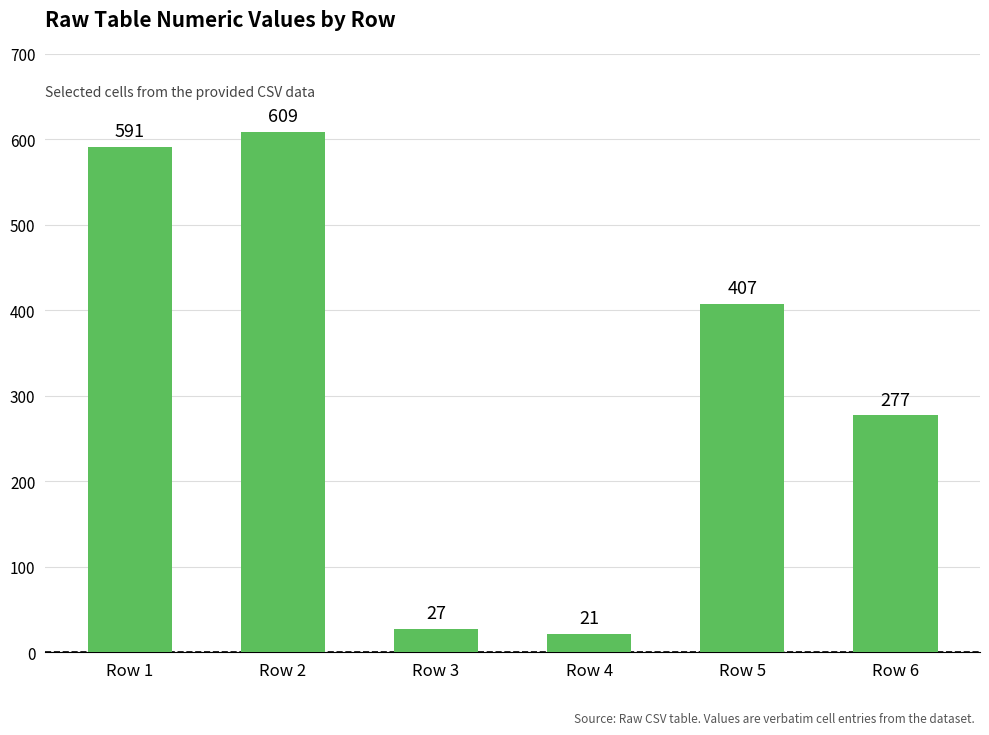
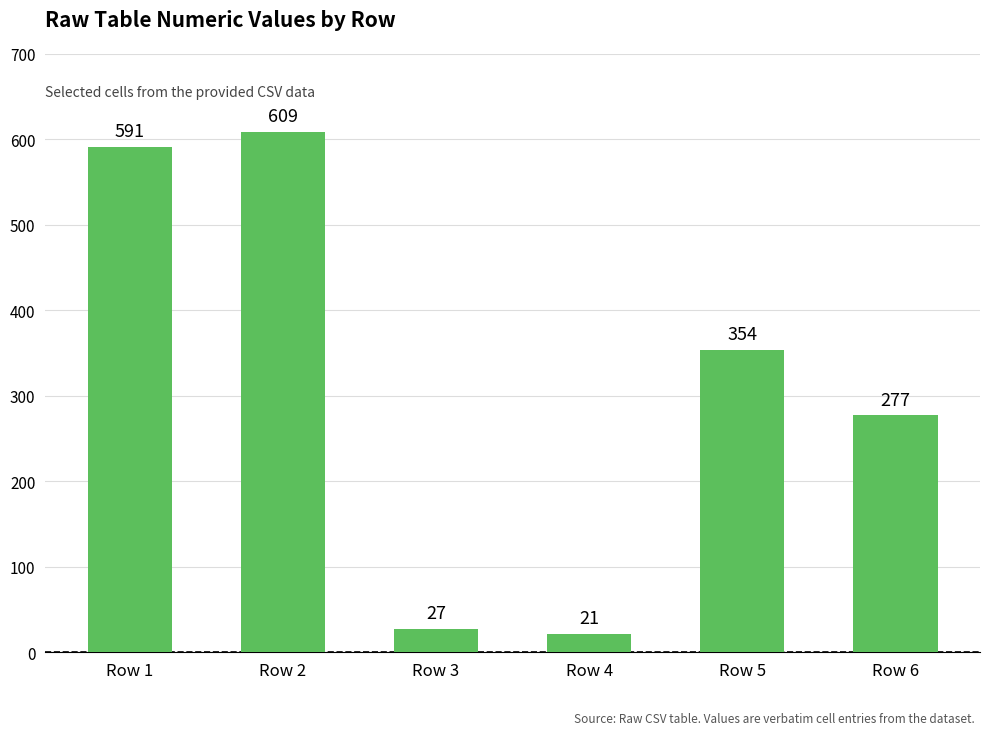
  {
    "Row 1": 591,
    "Row 2": 609,
    "Row 3": 27,
    "Row 4": 21,
-   "Row 5": 407,
+   "Row 5": 354,
    "Row 6": 277
  }
